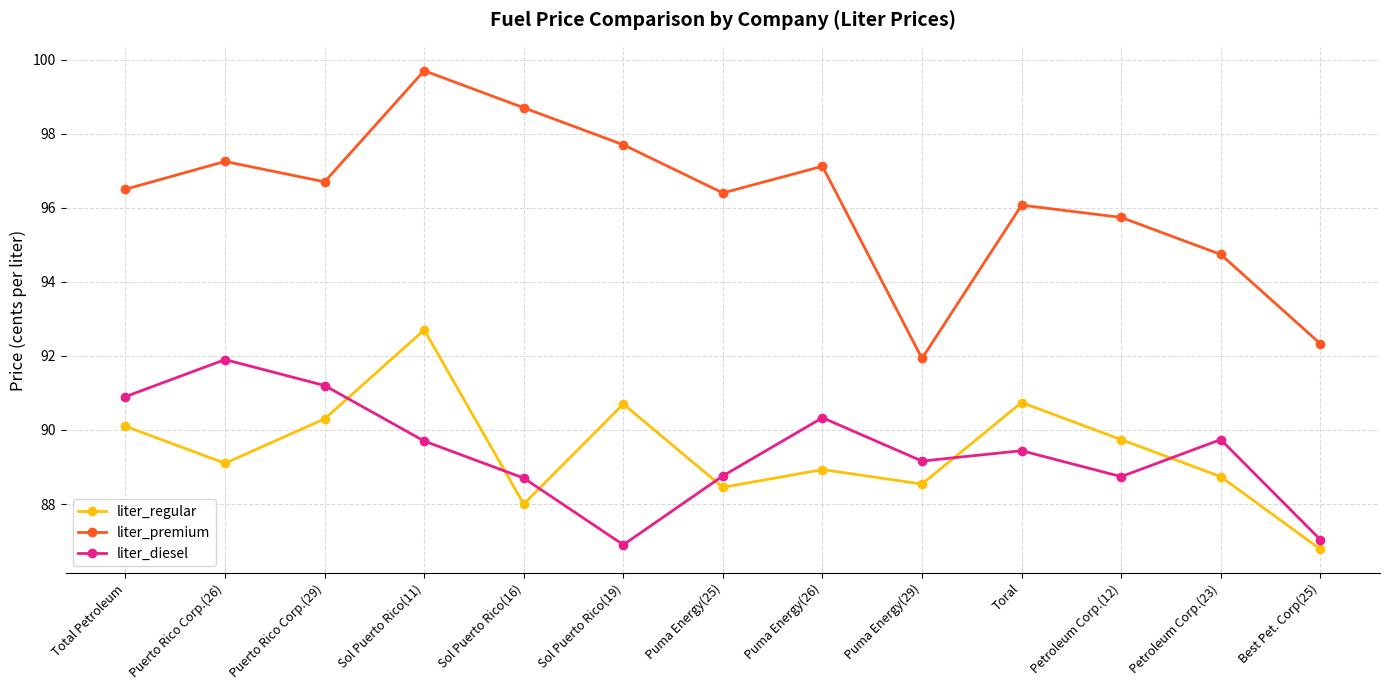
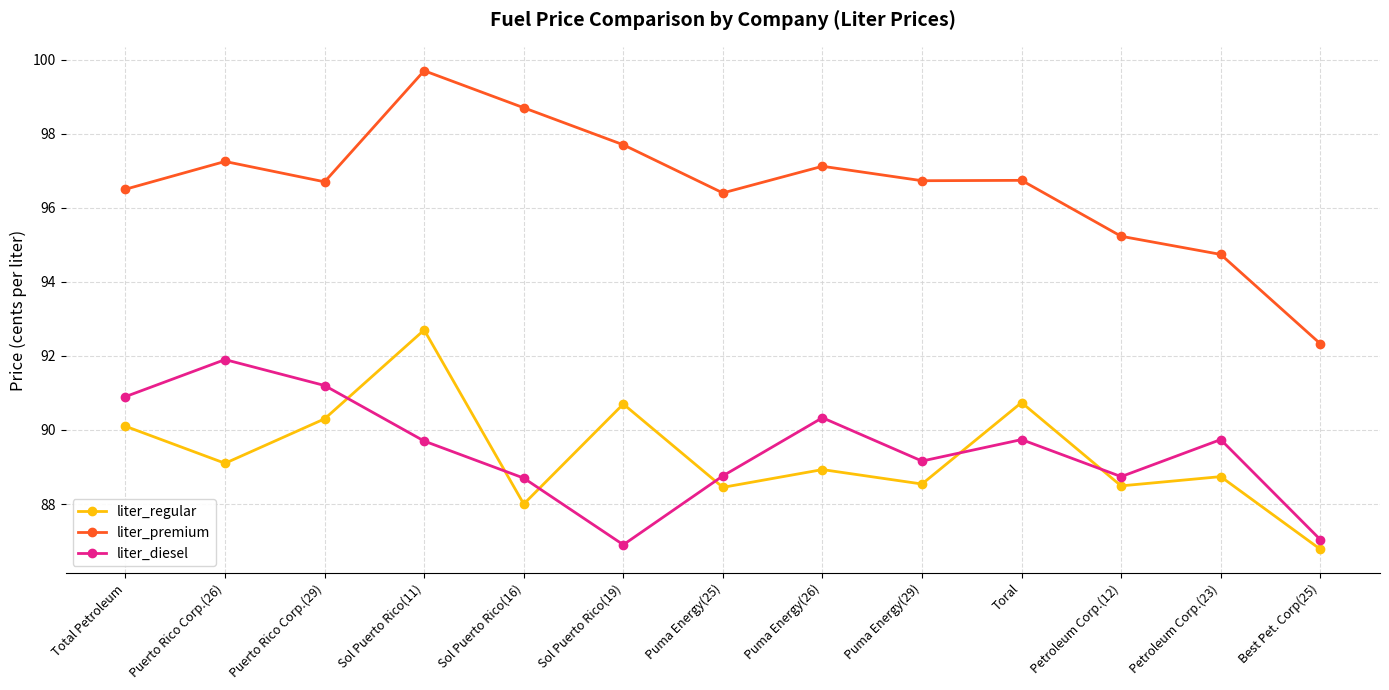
  {
    "liter_regular": {
      "Total Petroleum": 90.1,
      "Puerto Rico Corp.(26)": 89.1,
      "Puerto Rico Corp.(29)": 90.3,
      "Sol Puerto Rico(11)": 92.7,
      "Sol Puerto Rico(16)": 88.0,
      "Sol Puerto Rico(19)": 90.7,
      "Puma Energy(25)": 88.5,
      "Puma Energy(26)": 88.9,
      "Puma Energy(29)": 88.5,
      "Toral": 90.7,
-     "Petroleum Corp.(12)": 89.7,
+     "Petroleum Corp.(12)": 88.5,
      "Petroleum Corp.(23)": 88.7,
      "Best Pet. Corp(25)": 86.8
    },
    "liter_premium": {
      "Total Petroleum": 96.5,
      "Puerto Rico Corp.(26)": 97.3,
      "Puerto Rico Corp.(29)": 96.7,
      "Sol Puerto Rico(11)": 99.7,
      "Sol Puerto Rico(16)": 98.7,
      "Sol Puerto Rico(19)": 97.7,
      "Puma Energy(25)": 96.4,
      "Puma Energy(26)": 97.1,
-     "Puma Energy(29)": 91.9,
-     "Toral": 96.1,
-     "Petroleum Corp.(12)": 95.7,
+     "Puma Energy(29)": 96.7,
+     "Toral": 96.7,
+     "Petroleum Corp.(12)": 95.2,
      "Petroleum Corp.(23)": 94.7,
      "Best Pet. Corp(25)": 92.3
    },
    "liter_diesel": {
      "Total Petroleum": 90.9,
      "Puerto Rico Corp.(26)": 91.9,
      "Puerto Rico Corp.(29)": 91.2,
      "Sol Puerto Rico(11)": 89.7,
      "Sol Puerto Rico(16)": 88.7,
      "Sol Puerto Rico(19)": 86.9,
      "Puma Energy(25)": 88.8,
      "Puma Energy(26)": 90.3,
      "Puma Energy(29)": 89.2,
-     "Toral": 89.4,
+     "Toral": 89.7,
      "Petroleum Corp.(12)": 88.7,
      "Petroleum Corp.(23)": 89.7,
      "Best Pet. Corp(25)": 87.0
    }
  }
